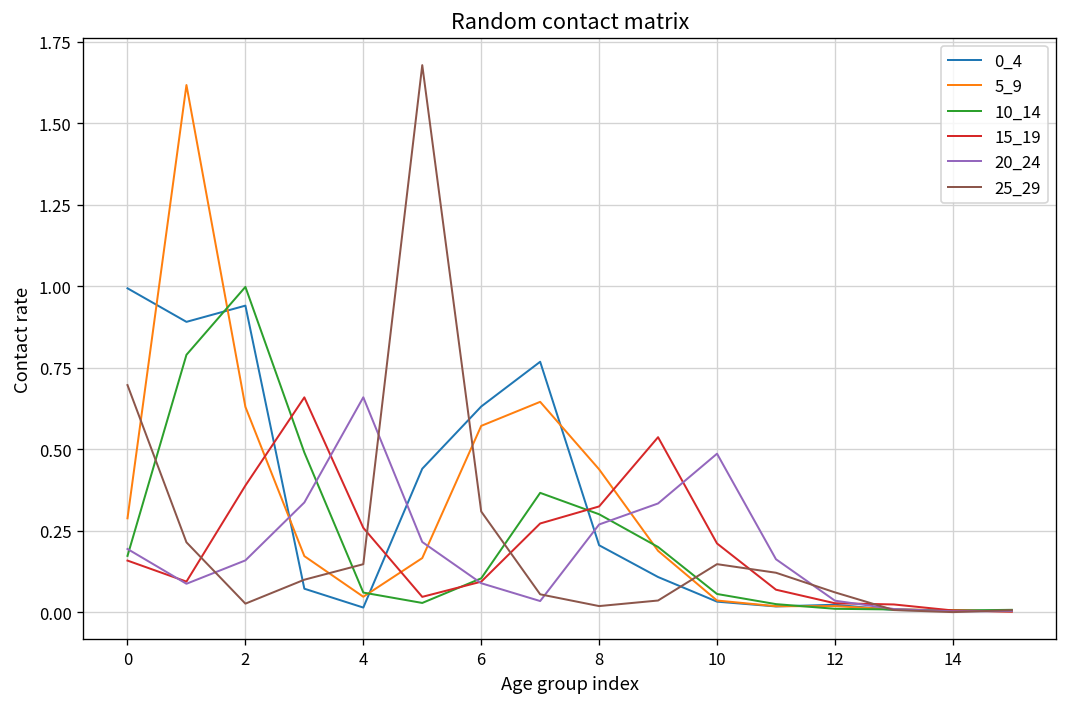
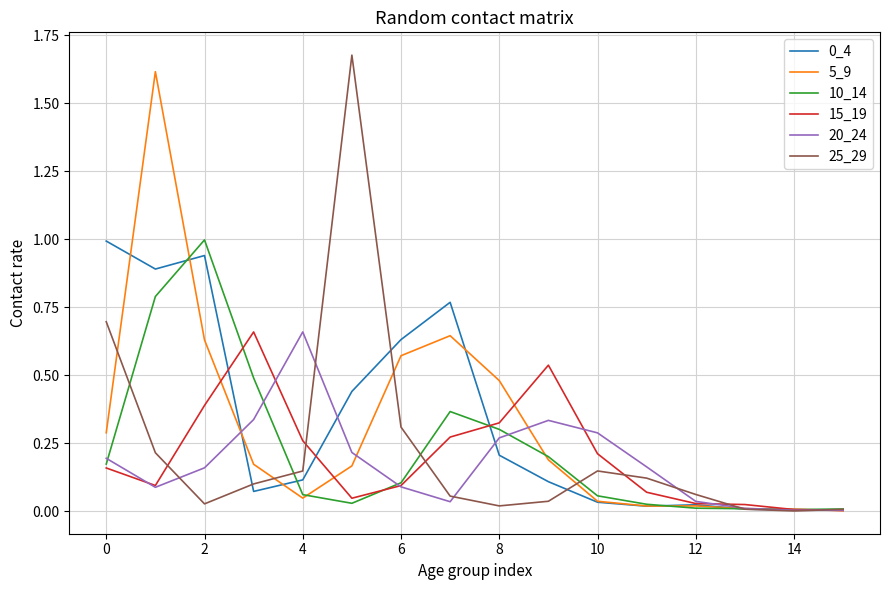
  {
    "0_4": {
      "0": 0.99,
      "2": 0.94,
-     "4": 0.01,
+     "4": 0.12,
      "6": 0.63,
      "8": 0.21
    },
    "5_9": {
      "0": 0.29,
      "2": 0.63,
      "4": 0.05,
      "6": 0.57,
-     "8": 0.44
+     "8": 0.48
    },
    "10_14": {
      "0": 0.17,
      "2": 1.00,
      "4": 0.06,
      "6": 0.10,
      "8": 0.30,
      "10": 0.06
    },
    "15_19": {
      "0": 0.16,
      "2": 0.39,
      "4": 0.26,
      "8": 0.32,
      "10": 0.21
    },
    "20_24": {
      "0": 0.19,
      "2": 0.16,
      "4": 0.66,
      "8": 0.27,
-     "10": 0.49
+     "10": 0.29
    },
    "25_29": {
      "0": 0.70,
      "2": 0.03,
      "4": 0.15,
      "6": 0.31,
      "8": 0.02,
      "10": 0.15,
      "12": 0.06
    }
  }
